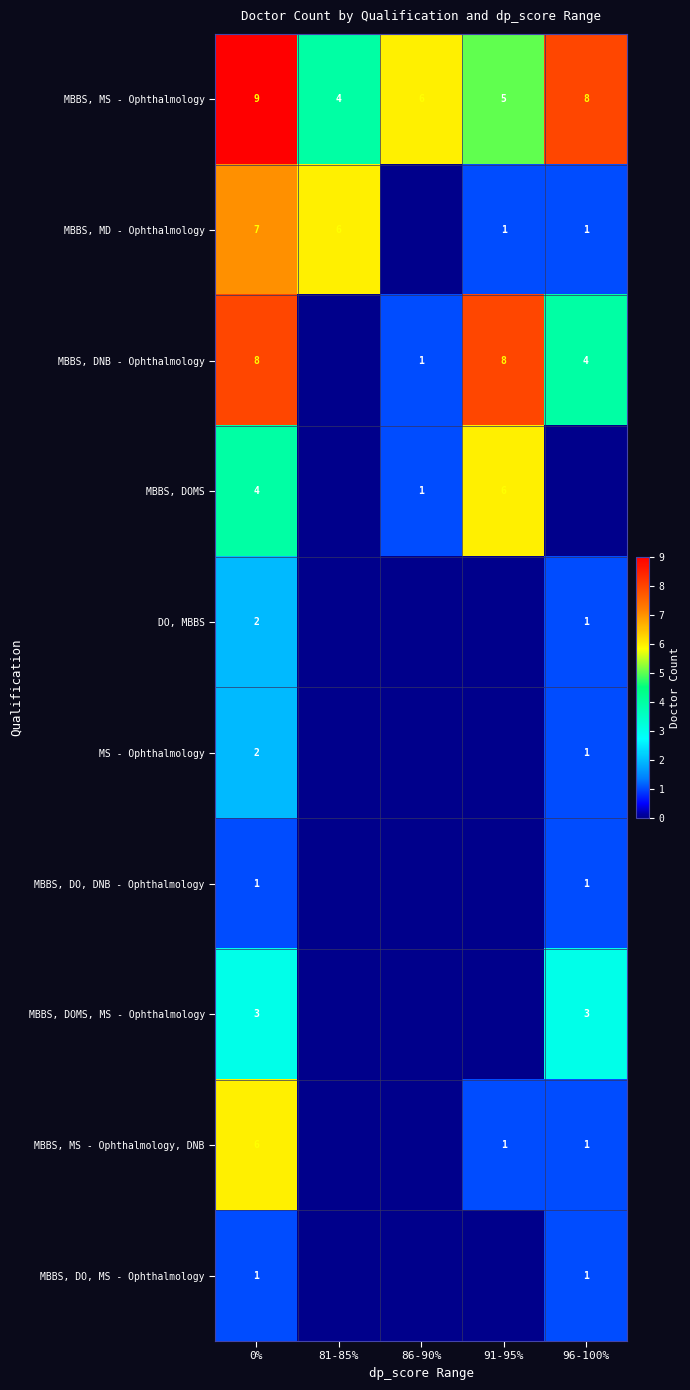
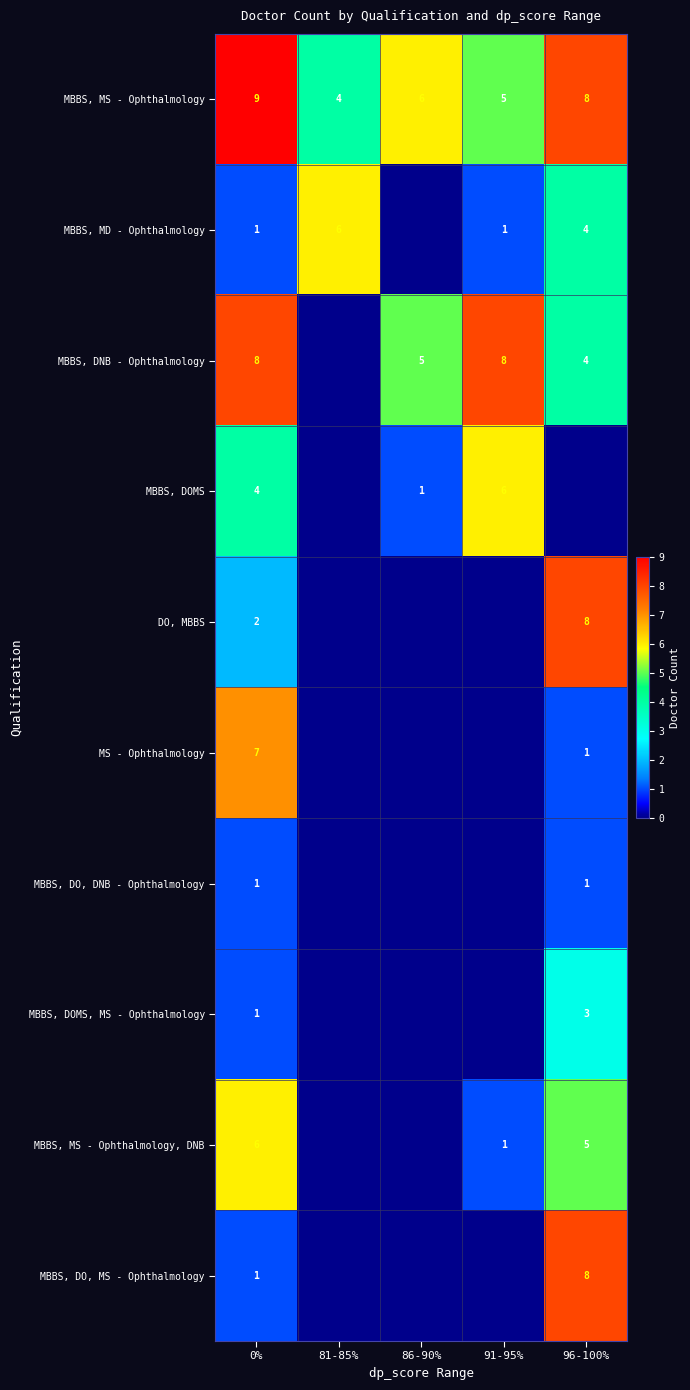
  {
    "MBBS, MS - Ophthalmology": {
      "0%": 9,
      "81-85%": 4,
      "91-95%": 5,
      "96-100%": 8
    },
    "MBBS, MD - Ophthalmology": {
-     "0%": 7,
+     "0%": 1,
      "91-95%": 1,
-     "96-100%": 1
+     "96-100%": 4
    },
    "MBBS, DNB - Ophthalmology": {
      "0%": 8,
-     "86-90%": 1,
+     "86-90%": 5,
      "91-95%": 8,
      "96-100%": 4
    },
    "MBBS, DOMS": {
      "0%": 4,
      "86-90%": 1
    },
    "DO, MBBS": {
      "0%": 2,
-     "96-100%": 1
+     "96-100%": 8
    },
    "MS - Ophthalmology": {
-     "0%": 2,
+     "0%": 7,
      "96-100%": 1
    },
    "MBBS, DO, DNB - Ophthalmology": {
      "0%": 1,
      "96-100%": 1
    },
    "MBBS, DOMS, MS - Ophthalmology": {
-     "0%": 3,
+     "0%": 1,
      "96-100%": 3
    },
    "MBBS, MS - Ophthalmology, DNB": {
      "91-95%": 1,
-     "96-100%": 1
+     "96-100%": 5
    },
    "MBBS, DO, MS - Ophthalmology": {
      "0%": 1,
-     "96-100%": 1
+     "96-100%": 8
    }
  }
